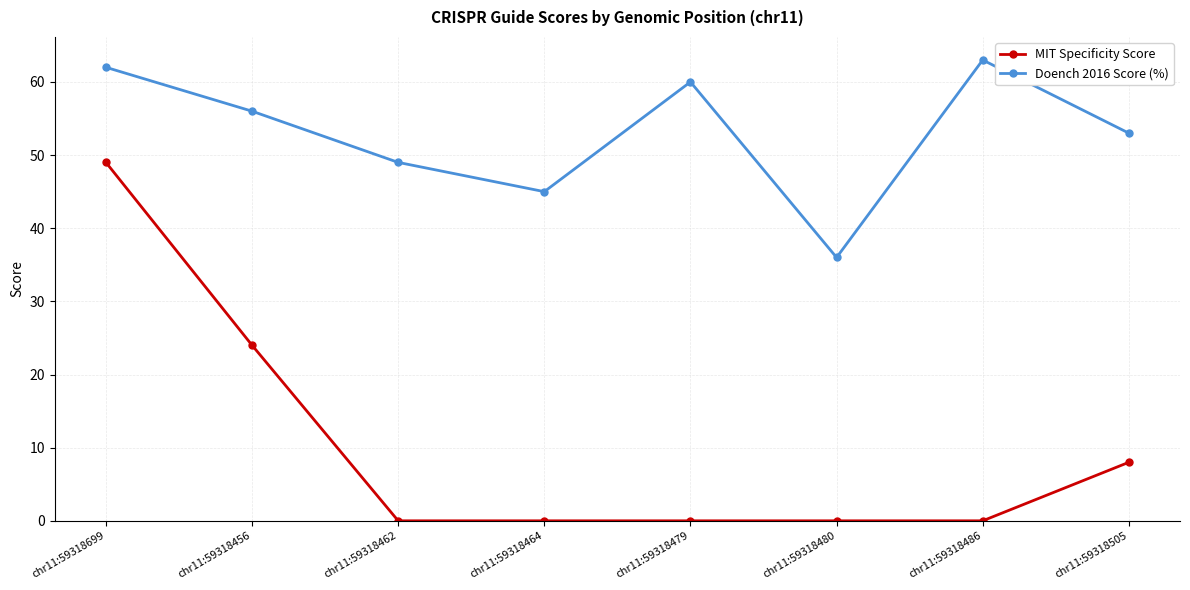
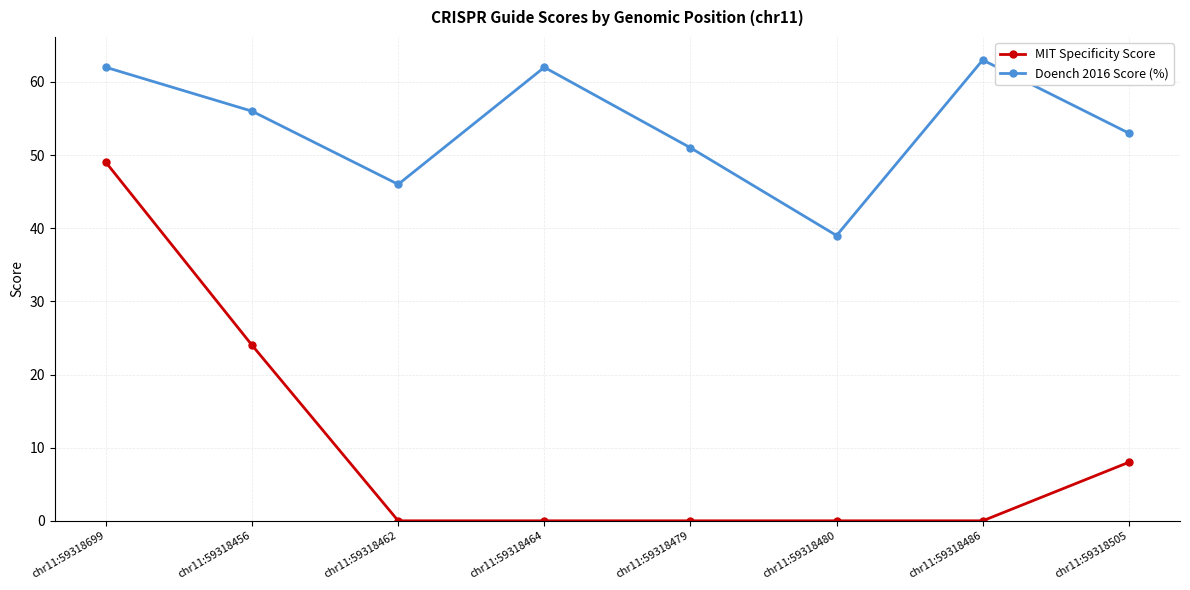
  {
    "MIT Specificity Score": {
      "chr11:59318699": 49,
      "chr11:59318456": 24,
      "chr11:59318462": 0,
      "chr11:59318464": 0,
      "chr11:59318479": 0,
      "chr11:59318480": 0,
      "chr11:59318486": 0,
      "chr11:59318505": 8
    },
    "Doench 2016 Score (%)": {
      "chr11:59318699": 62,
      "chr11:59318456": 56,
-     "chr11:59318462": 49,
-     "chr11:59318464": 45,
-     "chr11:59318479": 60,
-     "chr11:59318480": 36,
+     "chr11:59318462": 46,
+     "chr11:59318464": 62,
+     "chr11:59318479": 51,
+     "chr11:59318480": 39,
      "chr11:59318486": 63,
      "chr11:59318505": 53
    }
  }
